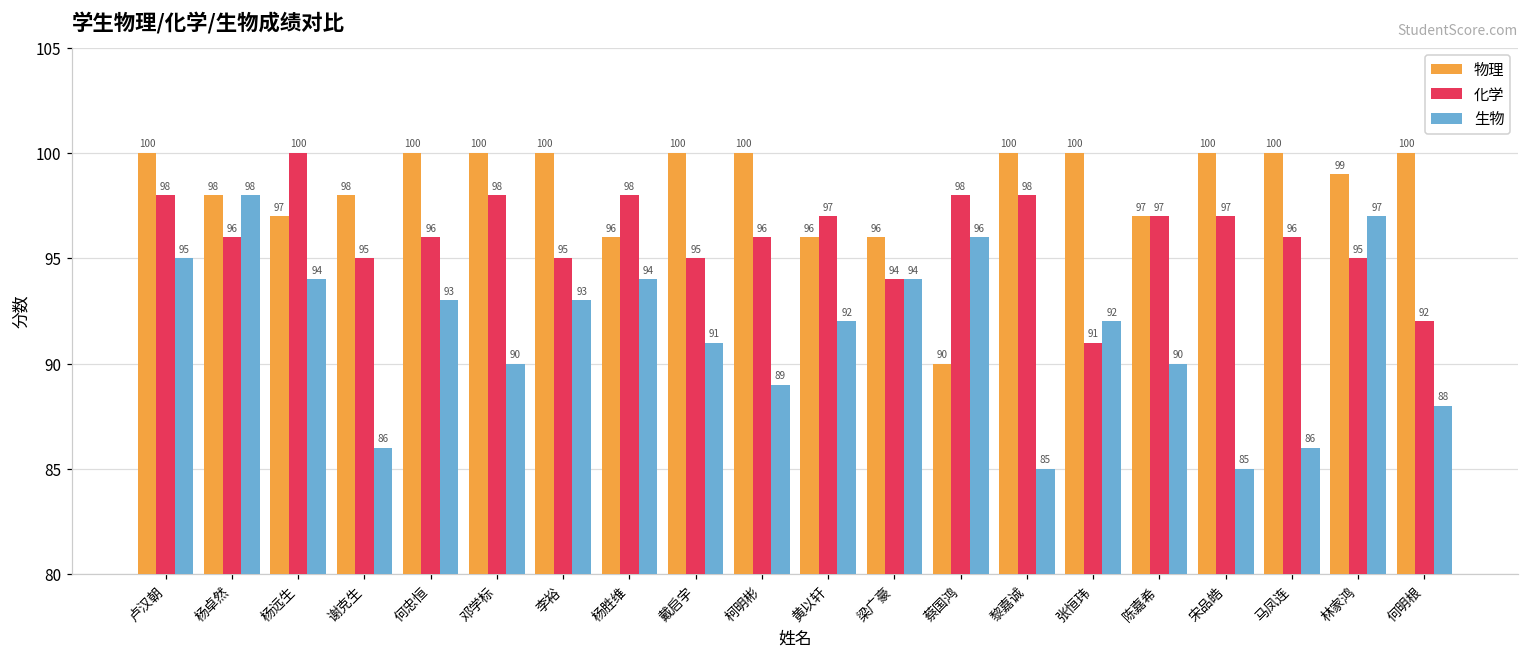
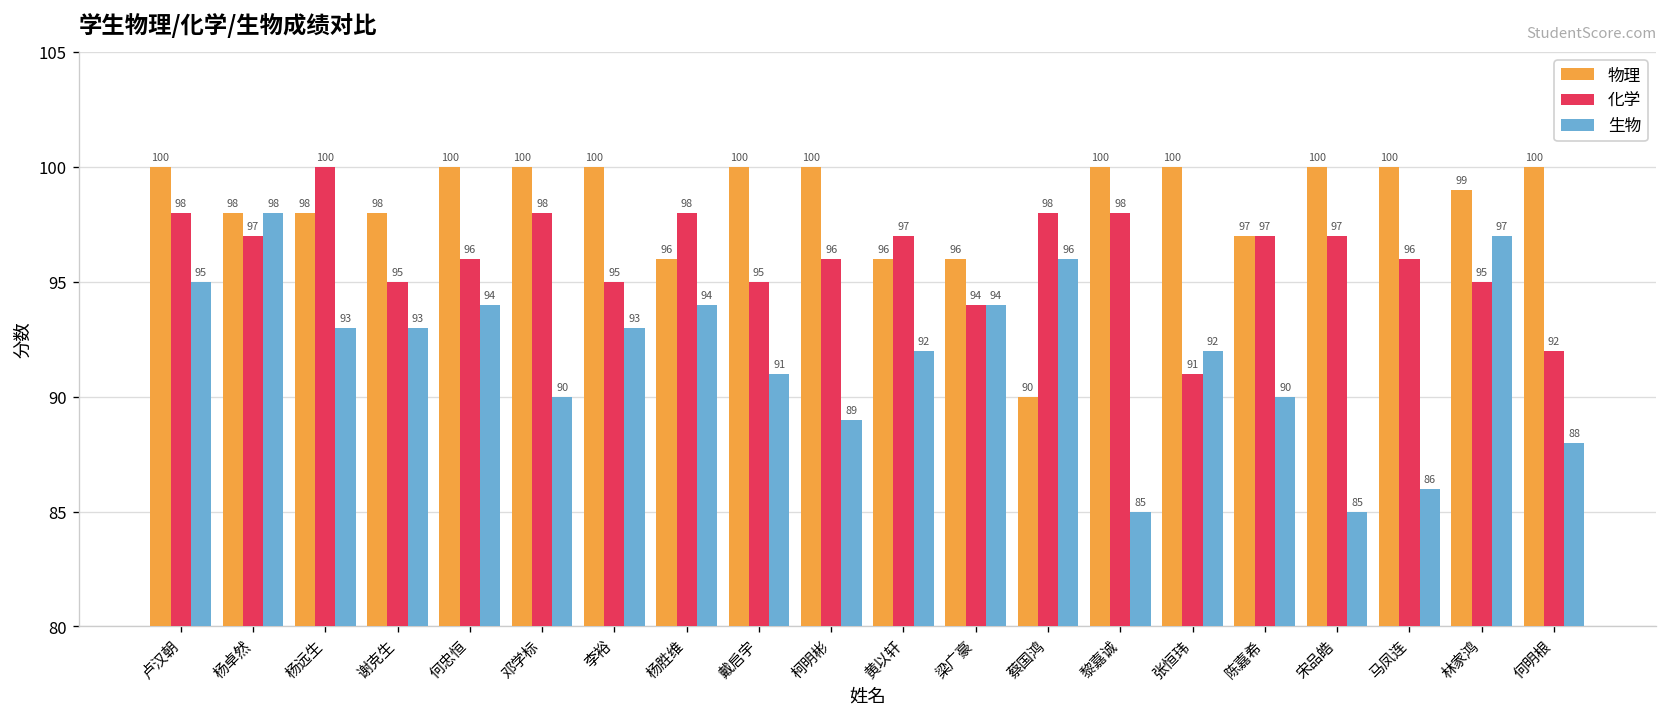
  {
    "物理": {
      "卢汉朝": 100,
      "杨卓然": 98,
-     "杨远生": 97,
+     "杨远生": 98,
      "谢克生": 98,
      "何忠恒": 100,
      "邓学标": 100,
      "李裕": 100,
      "杨胜维": 96,
      "戴启宇": 100,
      "柯明彬": 100,
      "黄以轩": 96,
      "梁广豪": 96,
      "蔡国鸿": 90,
      "黎嘉诚": 100,
      "张恒玮": 100,
      "陈嘉希": 97,
      "宋品皓": 100,
      "马凤连": 100,
      "林家鸿": 99,
      "何明根": 100
    },
    "化学": {
      "卢汉朝": 98,
-     "杨卓然": 96,
+     "杨卓然": 97,
      "杨远生": 100,
      "谢克生": 95,
      "何忠恒": 96,
      "邓学标": 98,
      "李裕": 95,
      "杨胜维": 98,
      "戴启宇": 95,
      "柯明彬": 96,
      "黄以轩": 97,
      "梁广豪": 94,
      "蔡国鸿": 98,
      "黎嘉诚": 98,
      "张恒玮": 91,
      "陈嘉希": 97,
      "宋品皓": 97,
      "马凤连": 96,
      "林家鸿": 95,
      "何明根": 92
    },
    "生物": {
      "卢汉朝": 95,
      "杨卓然": 98,
-     "杨远生": 94,
-     "谢克生": 86,
-     "何忠恒": 93,
+     "杨远生": 93,
+     "谢克生": 93,
+     "何忠恒": 94,
      "邓学标": 90,
      "李裕": 93,
      "杨胜维": 94,
      "戴启宇": 91,
      "柯明彬": 89,
      "黄以轩": 92,
      "梁广豪": 94,
      "蔡国鸿": 96,
      "黎嘉诚": 85,
      "张恒玮": 92,
      "陈嘉希": 90,
      "宋品皓": 85,
      "马凤连": 86,
      "林家鸿": 97,
      "何明根": 88
    }
  }
